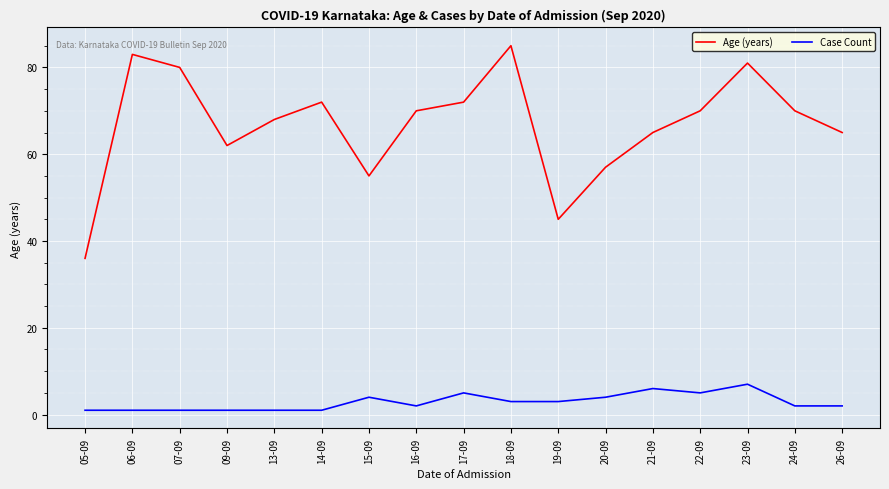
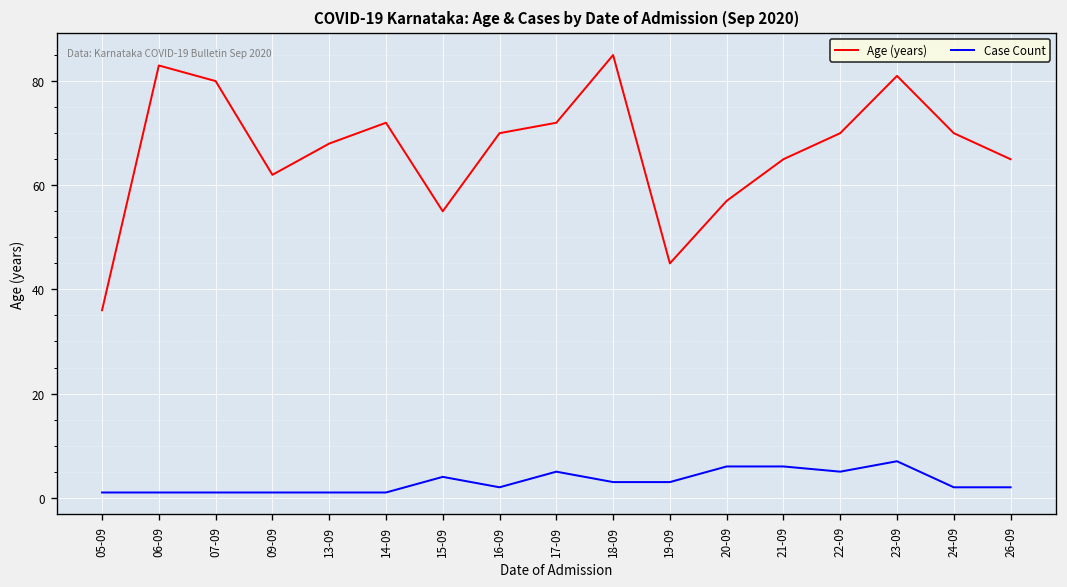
  {
    "Age (years)": {
      "05-09": 36,
      "07-09": 80,
      "09-09": 62,
      "13-09": 68,
      "14-09": 72,
      "15-09": 55,
      "16-09": 70,
      "17-09": 72,
      "18-09": 85,
      "19-09": 45,
      "20-09": 57,
      "21-09": 65,
      "22-09": 70,
      "23-09": 81,
      "24-09": 70,
      "26-09": 65
    },
    "Case Count": {
      "05-09": 1,
      "06-09": 1,
      "07-09": 1,
      "09-09": 1,
      "13-09": 1,
      "14-09": 1,
      "15-09": 4,
      "16-09": 2,
      "17-09": 5,
      "18-09": 3,
      "19-09": 3,
-     "20-09": 4,
+     "20-09": 6,
      "21-09": 6,
      "22-09": 5,
      "23-09": 7,
      "24-09": 2,
      "26-09": 2
    }
  }
